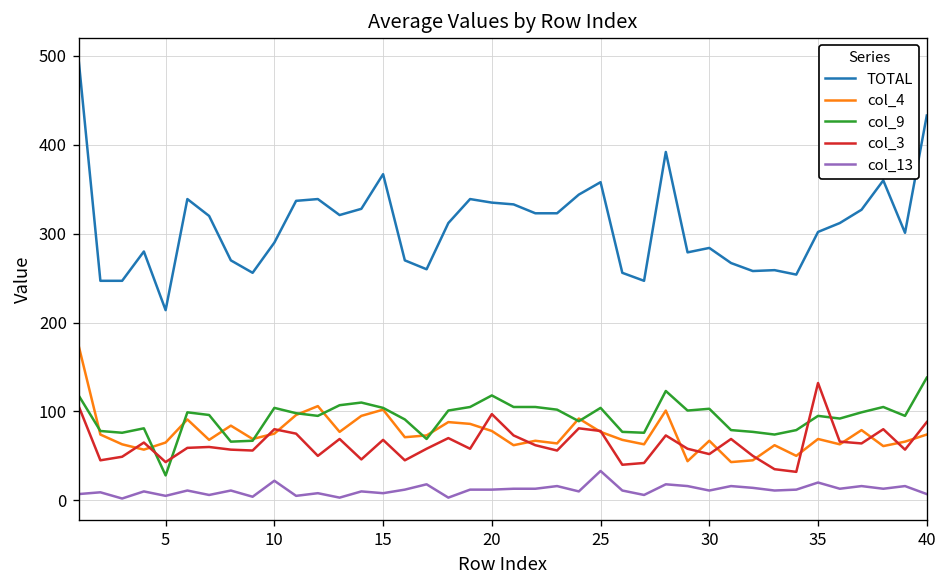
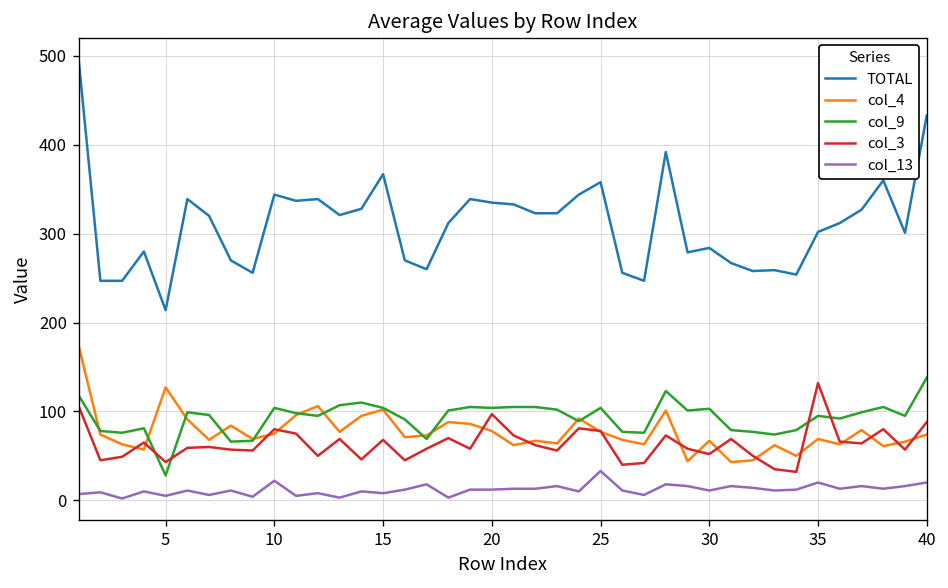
  {
    "TOTAL": {
      "5": 210,
-     "10": 290,
+     "10": 340,
      "15": 370,
      "20": 340,
      "25": 360,
      "30": 280,
      "35": 300,
      "40": 430
    },
    "col_4": {
-     "5": 70,
+     "5": 130,
      "10": 80,
      "20": 80,
      "30": 70,
      "35": 70,
      "40": 70
    },
    "col_9": {
      "5": 30,
      "10": 100,
-     "20": 120,
+     "20": 100,
      "25": 100,
      "30": 100,
      "35": 100,
      "40": 140
    },
    "col_3": {
      "5": 40,
      "10": 80,
      "15": 70,
      "20": 100,
      "30": 50,
      "35": 130,
      "40": 90
    },
    "col_13": {
      "5": 10,
      "10": 20,
      "15": 10,
      "20": 10,
      "25": 30,
      "30": 10,
      "35": 20,
-     "40": 10
+     "40": 20
    }
  }
